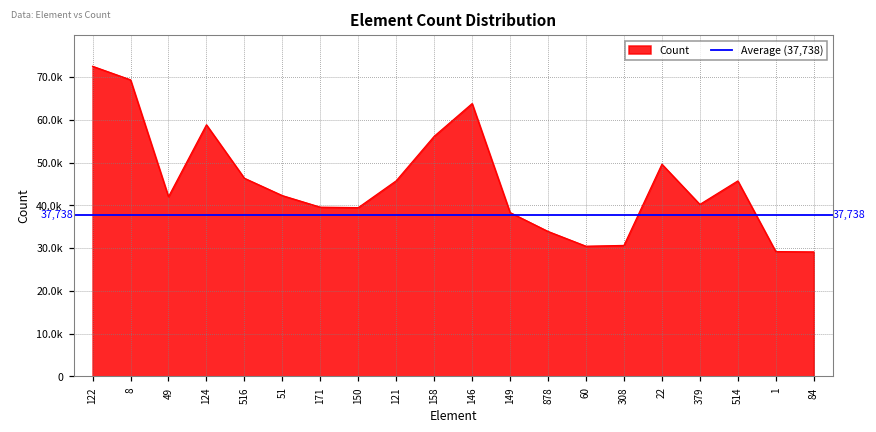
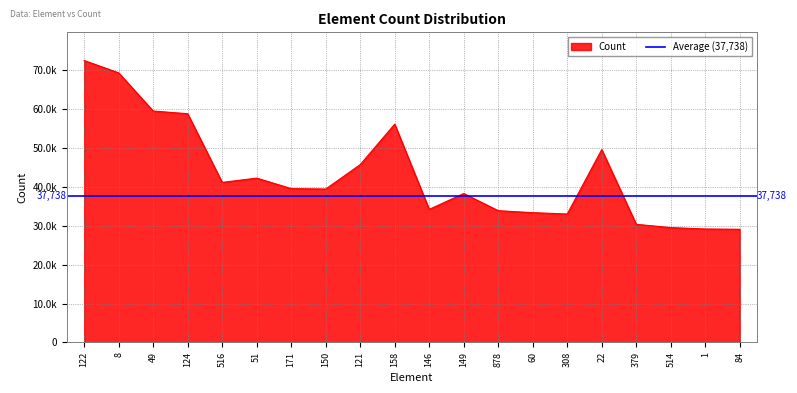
  {
    "122": 73000,
    "8": 69000,
-   "49": 42000,
+   "49": 60000,
    "124": 59000,
-   "516": 46000,
+   "516": 41000,
    "51": 42000,
    "171": 40000,
    "150": 39000,
    "121": 46000,
    "158": 56000,
-   "146": 64000,
+   "146": 34000,
    "149": 38000,
    "878": 34000,
-   "60": 30000,
-   "308": 31000,
+   "60": 33000,
+   "308": 33000,
    "22": 50000,
-   "379": 40000,
-   "514": 46000,
+   "379": 30000,
+   "514": 30000,
    "1": 29000,
    "84": 29000
  }
